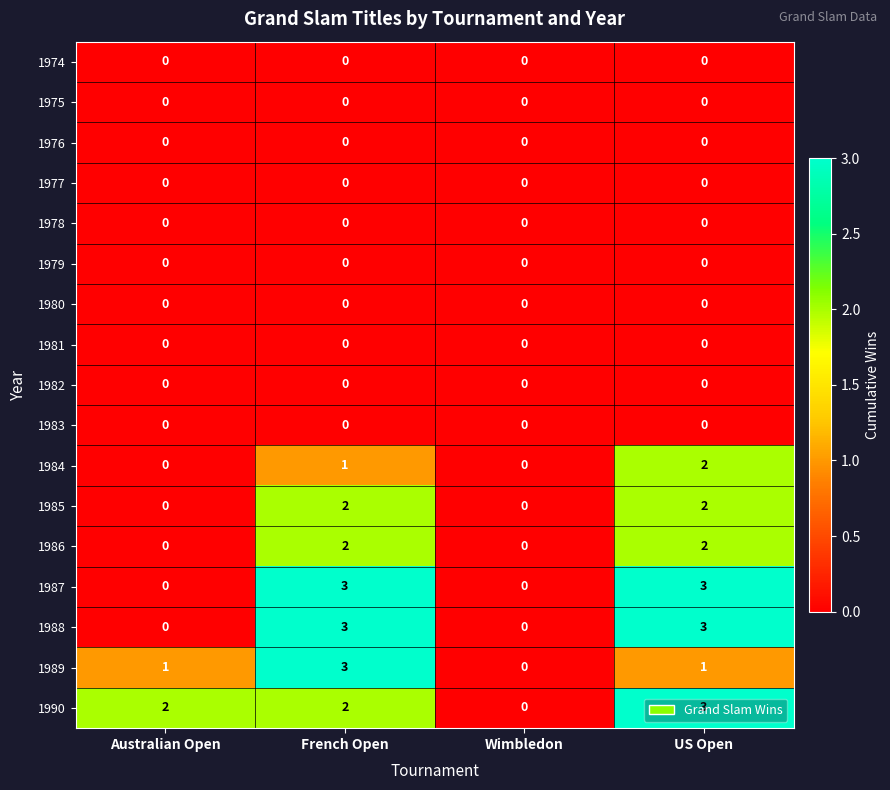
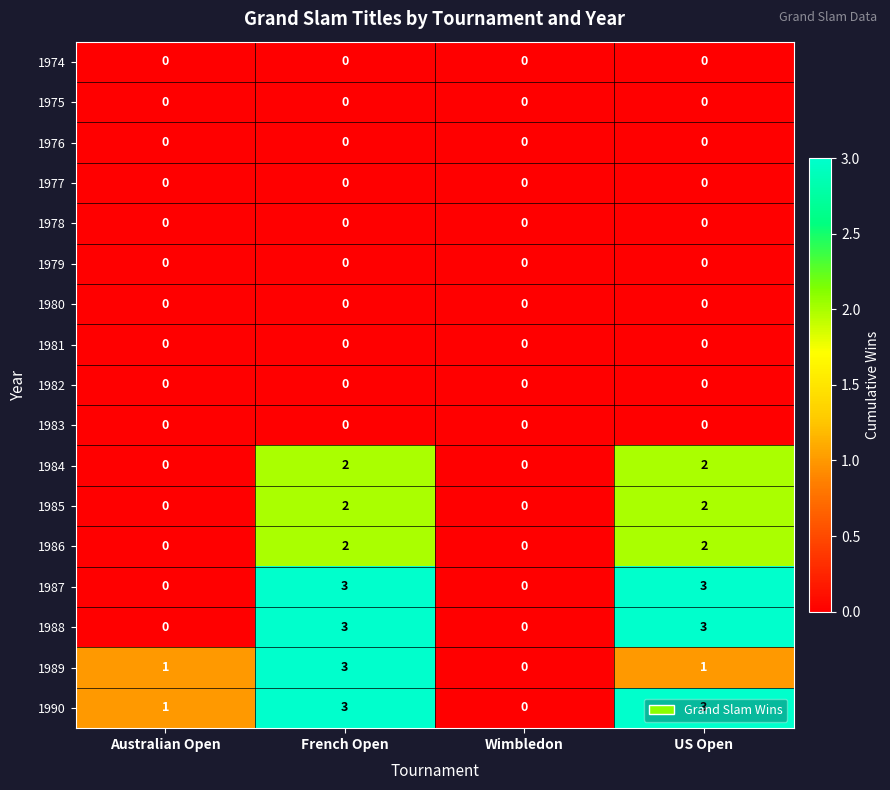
  {
    "1974": {
      "Australian Open": 0,
      "French Open": 0,
      "Wimbledon": 0,
      "US Open": 0
    },
    "1975": {
      "Australian Open": 0,
      "French Open": 0,
      "Wimbledon": 0,
      "US Open": 0
    },
    "1976": {
      "Australian Open": 0,
      "French Open": 0,
      "Wimbledon": 0,
      "US Open": 0
    },
    "1977": {
      "Australian Open": 0,
      "French Open": 0,
      "Wimbledon": 0,
      "US Open": 0
    },
    "1978": {
      "Australian Open": 0,
      "French Open": 0,
      "Wimbledon": 0,
      "US Open": 0
    },
    "1979": {
      "Australian Open": 0,
      "French Open": 0,
      "Wimbledon": 0,
      "US Open": 0
    },
    "1980": {
      "Australian Open": 0,
      "French Open": 0,
      "Wimbledon": 0,
      "US Open": 0
    },
    "1981": {
      "Australian Open": 0,
      "French Open": 0,
      "Wimbledon": 0,
      "US Open": 0
    },
    "1982": {
      "Australian Open": 0,
      "French Open": 0,
      "Wimbledon": 0,
      "US Open": 0
    },
    "1983": {
      "Australian Open": 0,
      "French Open": 0,
      "Wimbledon": 0,
      "US Open": 0
    },
    "1984": {
      "Australian Open": 0,
-     "French Open": 1,
+     "French Open": 2,
      "Wimbledon": 0,
      "US Open": 2
    },
    "1985": {
      "Australian Open": 0,
      "French Open": 2,
      "Wimbledon": 0,
      "US Open": 2
    },
    "1986": {
      "Australian Open": 0,
      "French Open": 2,
      "Wimbledon": 0,
      "US Open": 2
    },
    "1987": {
      "Australian Open": 0,
      "French Open": 3,
      "Wimbledon": 0,
      "US Open": 3
    },
    "1988": {
      "Australian Open": 0,
      "French Open": 3,
      "Wimbledon": 0,
      "US Open": 3
    },
    "1989": {
      "Australian Open": 1,
      "French Open": 3,
      "Wimbledon": 0,
      "US Open": 1
    },
    "1990": {
-     "Australian Open": 2,
-     "French Open": 2,
+     "Australian Open": 1,
+     "French Open": 3,
      "Wimbledon": 0
    }
  }
